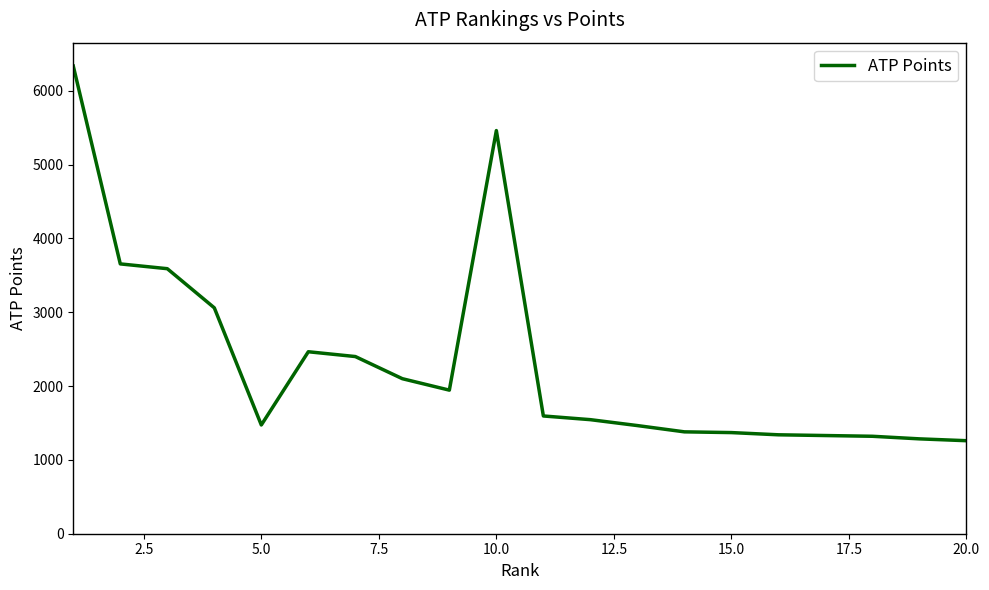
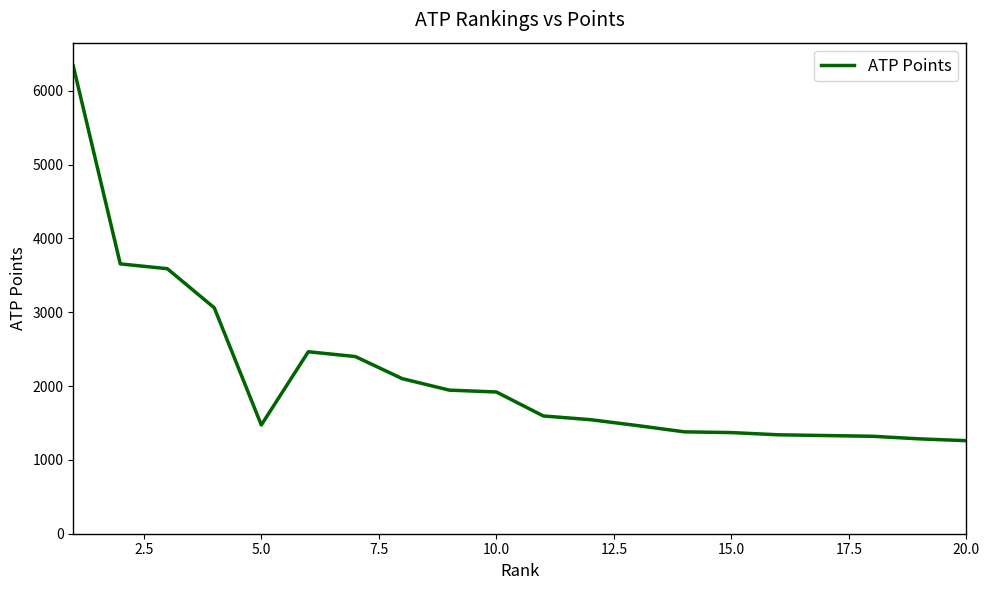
  {
    "5.0": 1500,
-   "10.0": 5500,
+   "10.0": 1900,
    "15.0": 1400,
    "20.0": 1300
  }
